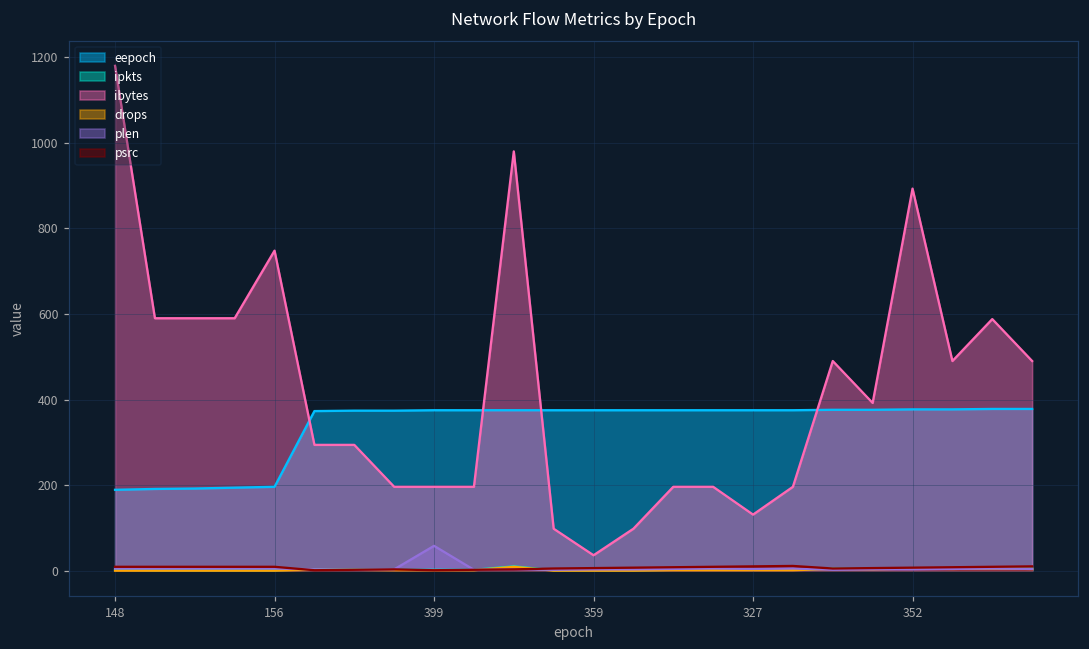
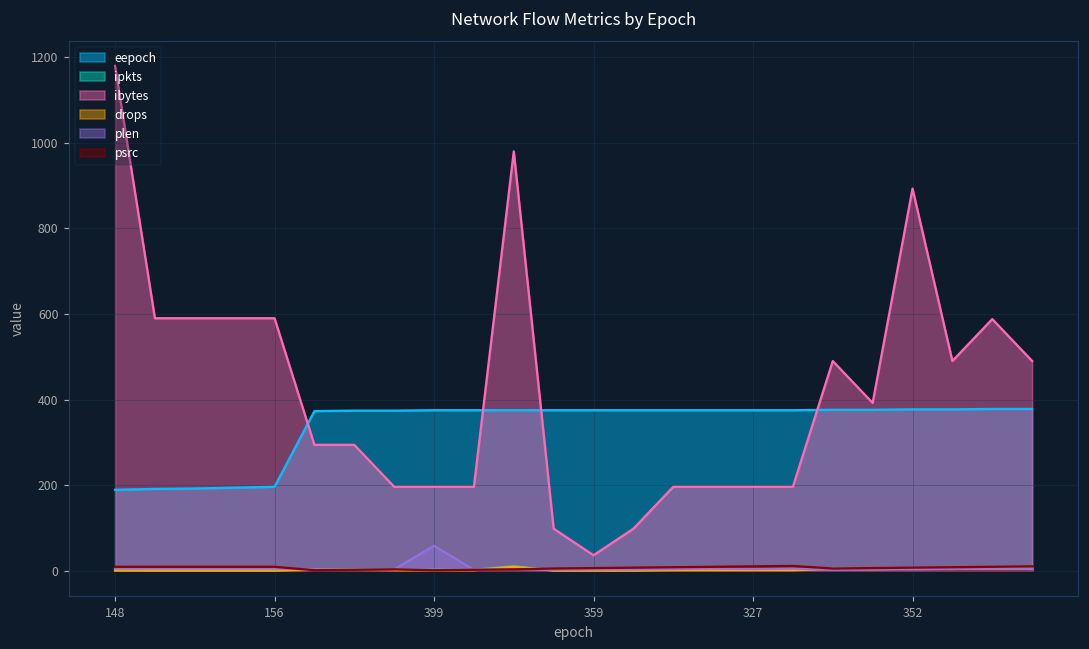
  {
    "ibytes": {
-     "156": 750,
+     "156": 590,
      "399": 200,
      "359": 40,
-     "327": 130,
+     "327": 200,
      "352": 890
    },
    "plen": {
      "399": 60
    }
  }
